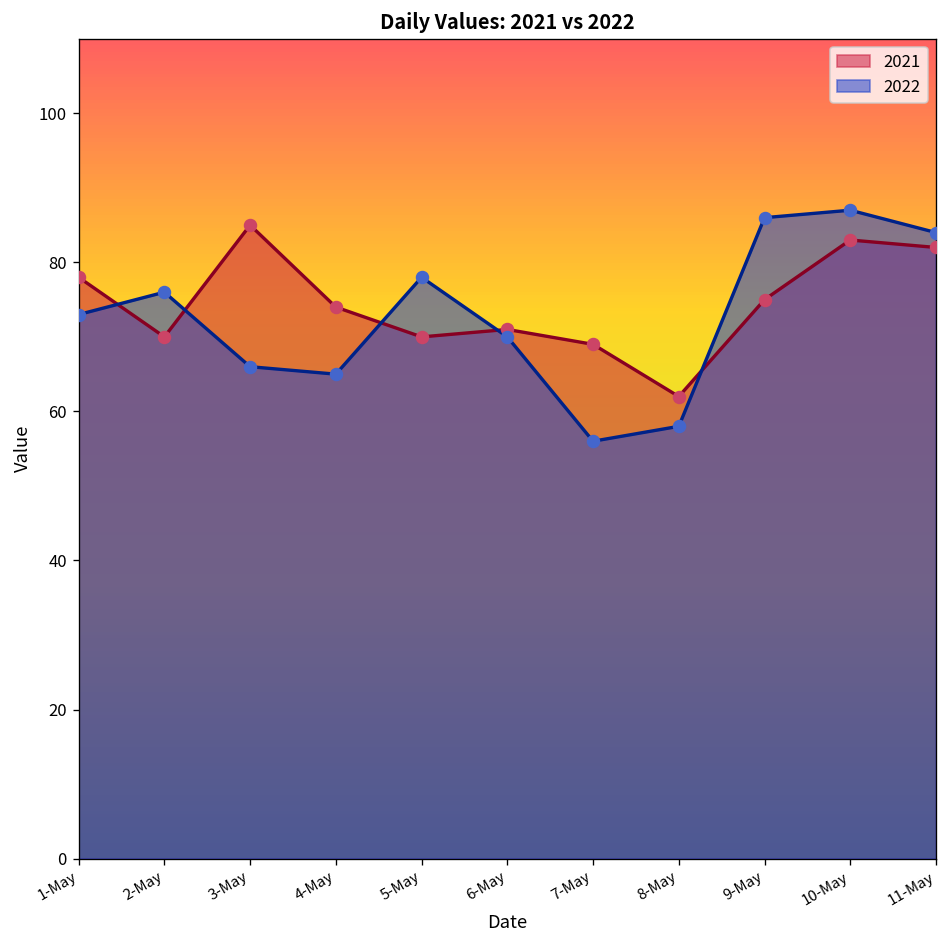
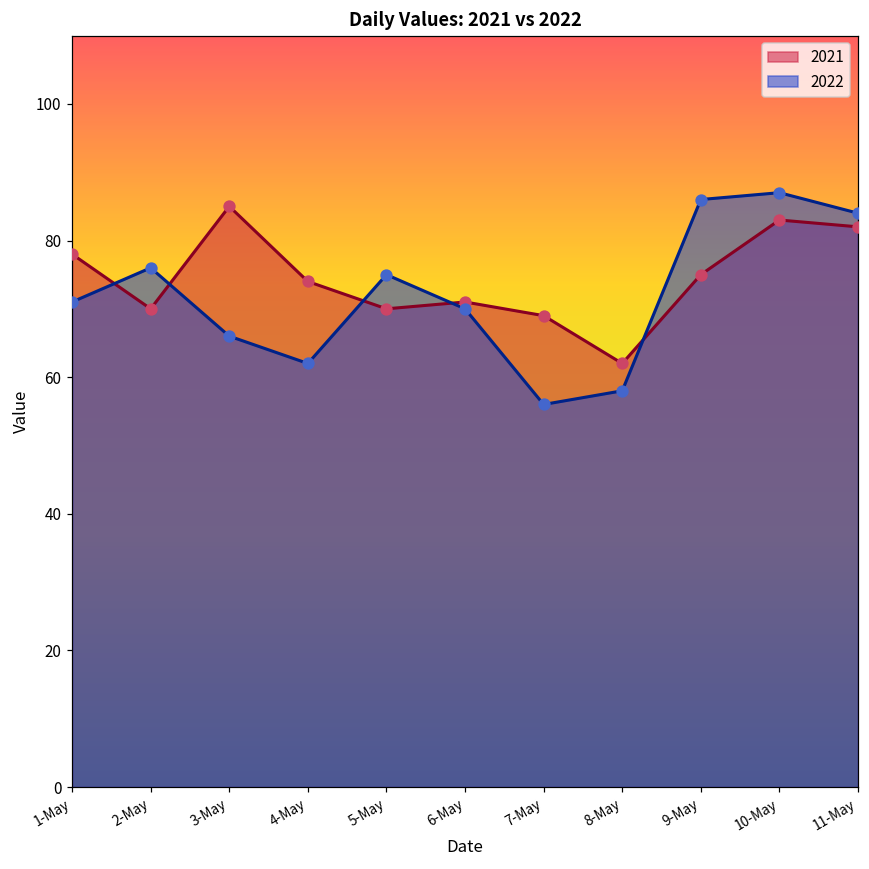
  {
    "2021": {
      "1-May": 78,
      "2-May": 70,
      "3-May": 85,
      "4-May": 74,
      "5-May": 70,
      "6-May": 71,
      "7-May": 69,
      "8-May": 62,
      "9-May": 75,
      "10-May": 83,
      "11-May": 82
    },
    "2022": {
-     "1-May": 73,
+     "1-May": 71,
      "2-May": 76,
      "3-May": 66,
-     "4-May": 65,
-     "5-May": 78,
+     "4-May": 62,
+     "5-May": 75,
      "6-May": 70,
      "7-May": 56,
      "8-May": 58,
      "9-May": 86,
      "10-May": 87,
      "11-May": 84
    }
  }
